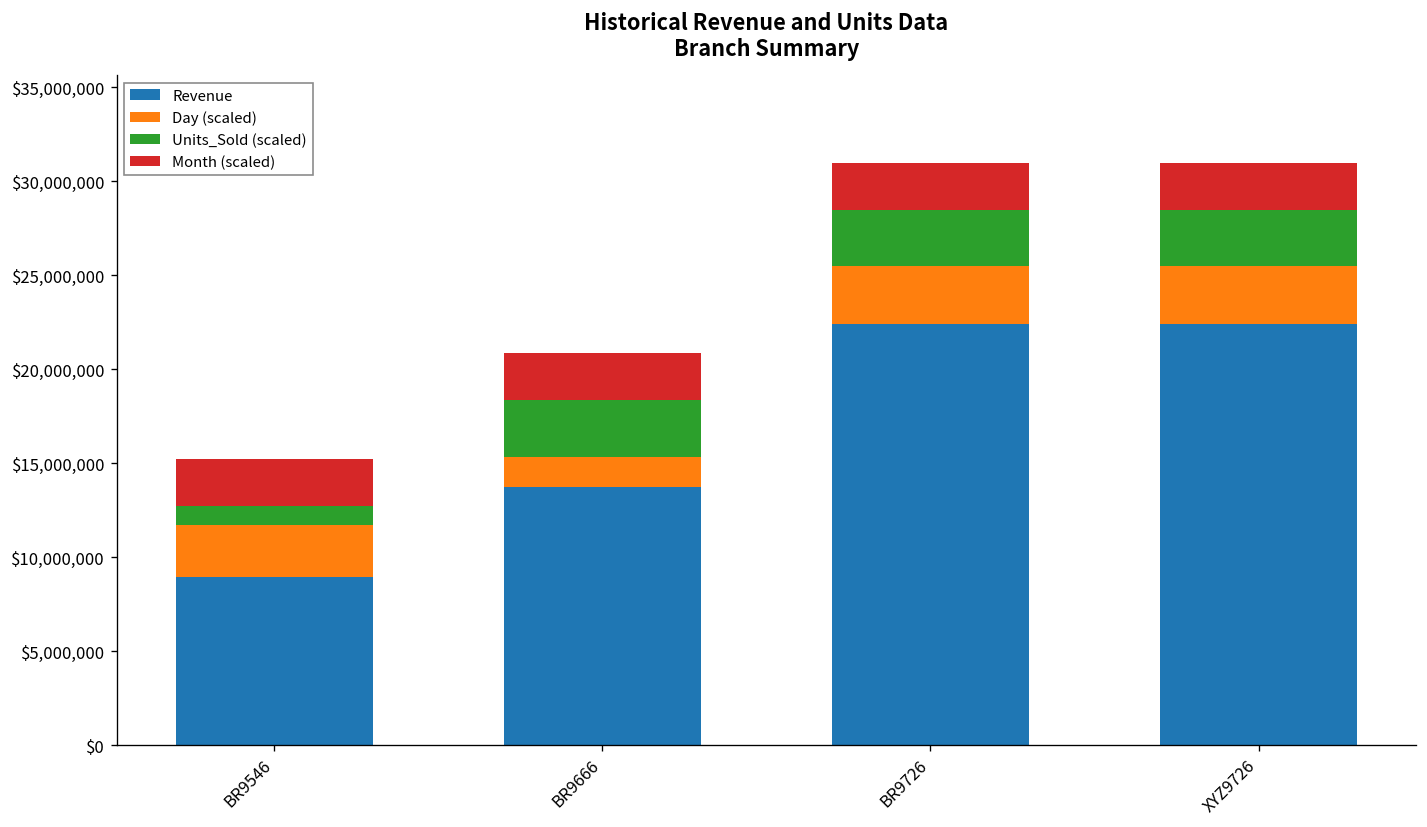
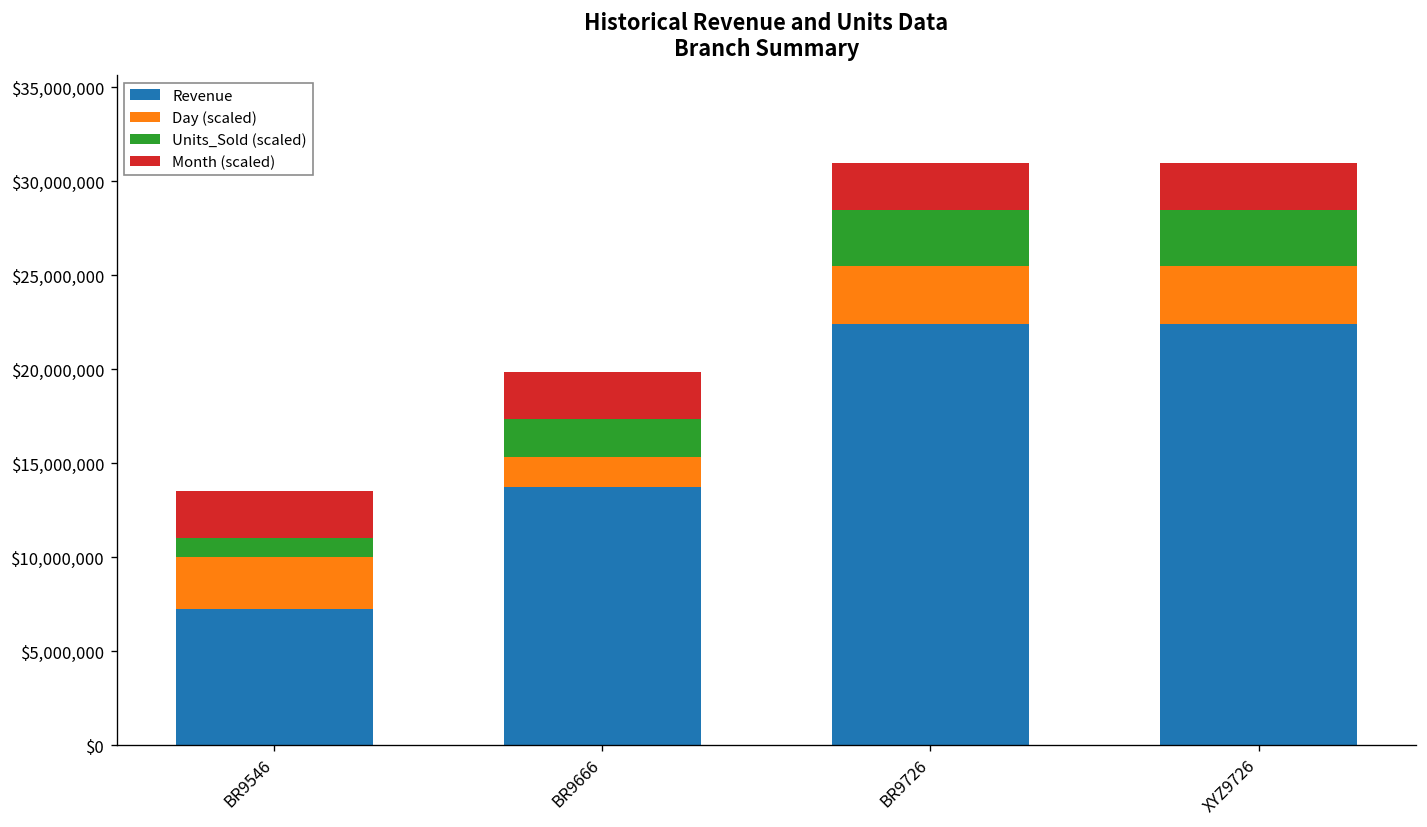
  {
    "Revenue": {
-     "BR9546": "$8,900,000",
+     "BR9546": "$7,200,000",
      "BR9666": "$13,700,000",
      "BR9726": "$22,400,000",
      "XYZ9726": "$22,400,000"
    },
    "Day (scaled)": {
      "BR9546": "$2,800,000",
      "BR9666": "$1,600,000",
      "BR9726": "$3,100,000",
      "XYZ9726": "$3,100,000"
    },
    "Units_Sold (scaled)": {
      "BR9546": "$1,000,000",
-     "BR9666": "$3,000,000",
+     "BR9666": "$2,000,000",
      "BR9726": "$3,000,000",
      "XYZ9726": "$3,000,000"
    },
    "Month (scaled)": {
      "BR9546": "$2,500,000",
      "BR9666": "$2,500,000",
      "BR9726": "$2,500,000",
      "XYZ9726": "$2,500,000"
    }
  }
